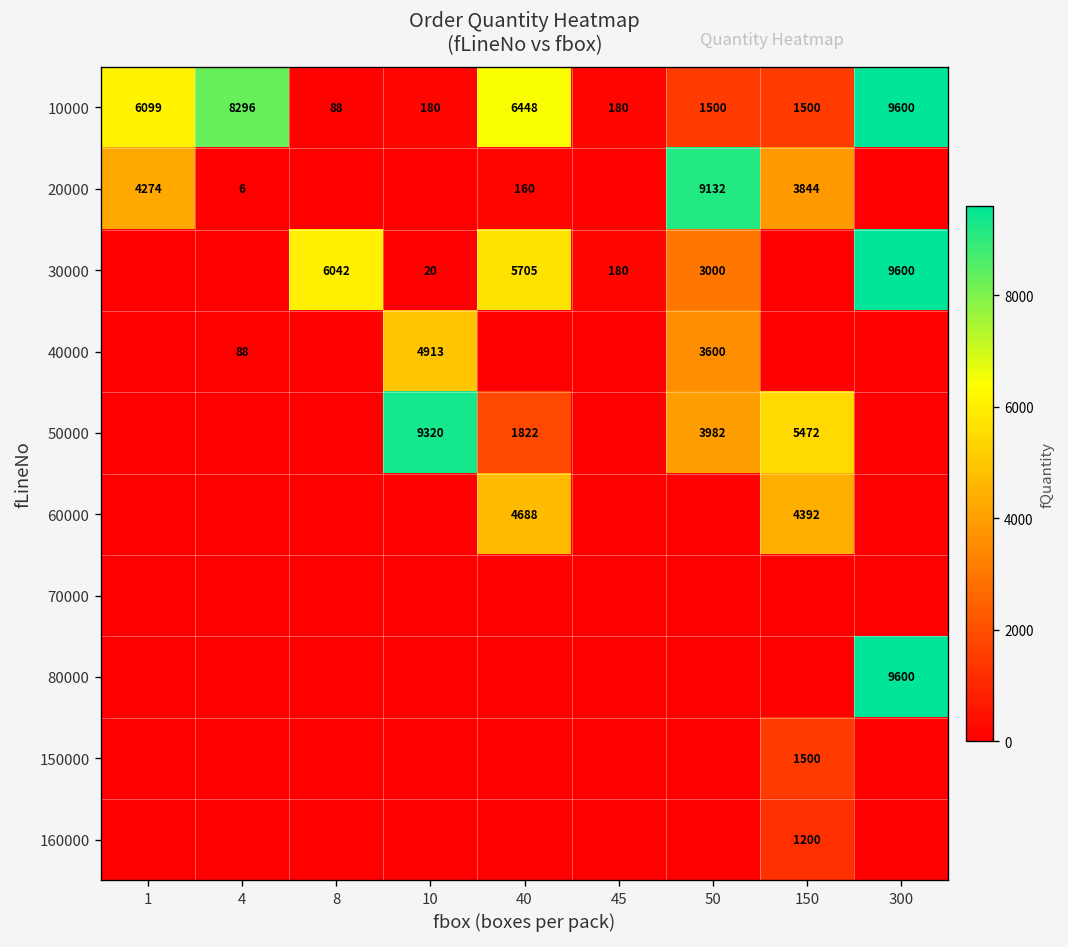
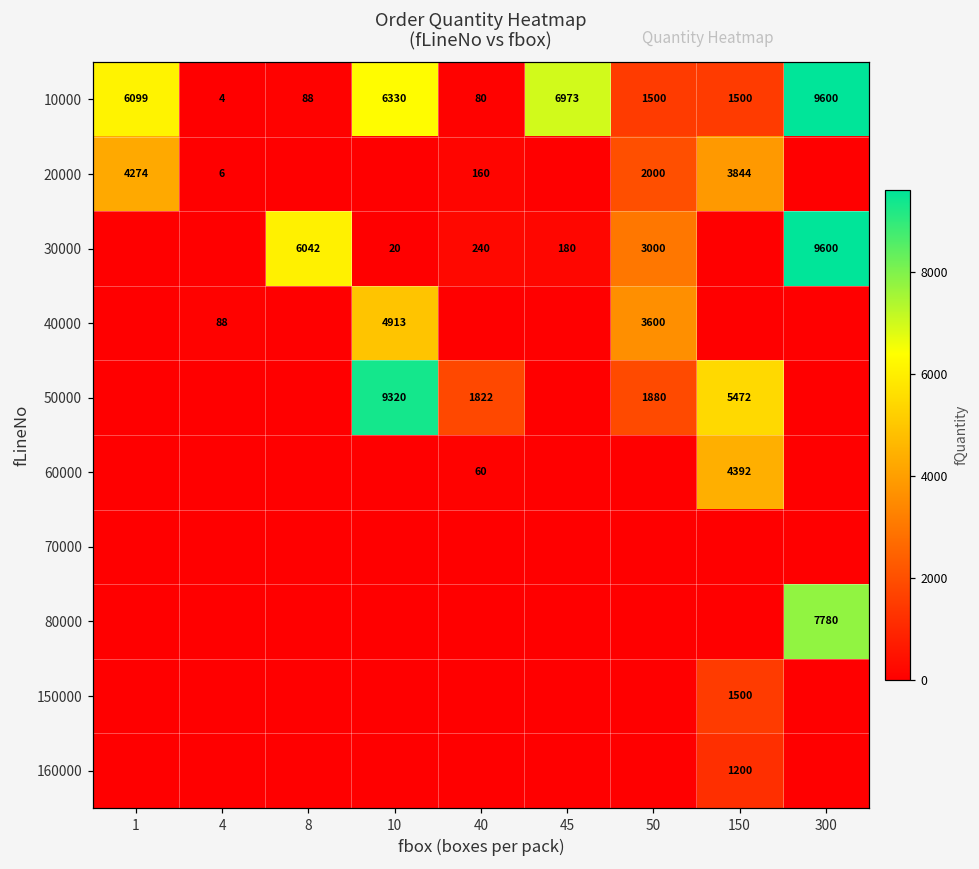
  {
    "10000": {
      "1": 6099,
-     "4": 8296,
+     "4": 4,
      "8": 88,
-     "10": 180,
-     "40": 6448,
-     "45": 180,
+     "10": 6330,
+     "40": 80,
+     "45": 6973,
      "50": 1500,
      "150": 1500,
      "300": 9600
    },
    "20000": {
      "1": 4274,
      "4": 6,
      "40": 160,
-     "50": 9132,
+     "50": 2000,
      "150": 3844
    },
    "30000": {
      "8": 6042,
      "10": 20,
-     "40": 5705,
+     "40": 240,
      "45": 180,
      "50": 3000,
      "300": 9600
    },
    "40000": {
      "4": 88,
      "10": 4913,
      "50": 3600
    },
    "50000": {
      "10": 9320,
      "40": 1822,
-     "50": 3982,
+     "50": 1880,
      "150": 5472
    },
    "60000": {
-     "40": 4688,
+     "40": 60,
      "150": 4392
    },
    "80000": {
-     "300": 9600
+     "300": 7780
    },
    "150000": {
      "150": 1500
    },
    "160000": {
      "150": 1200
    }
  }
